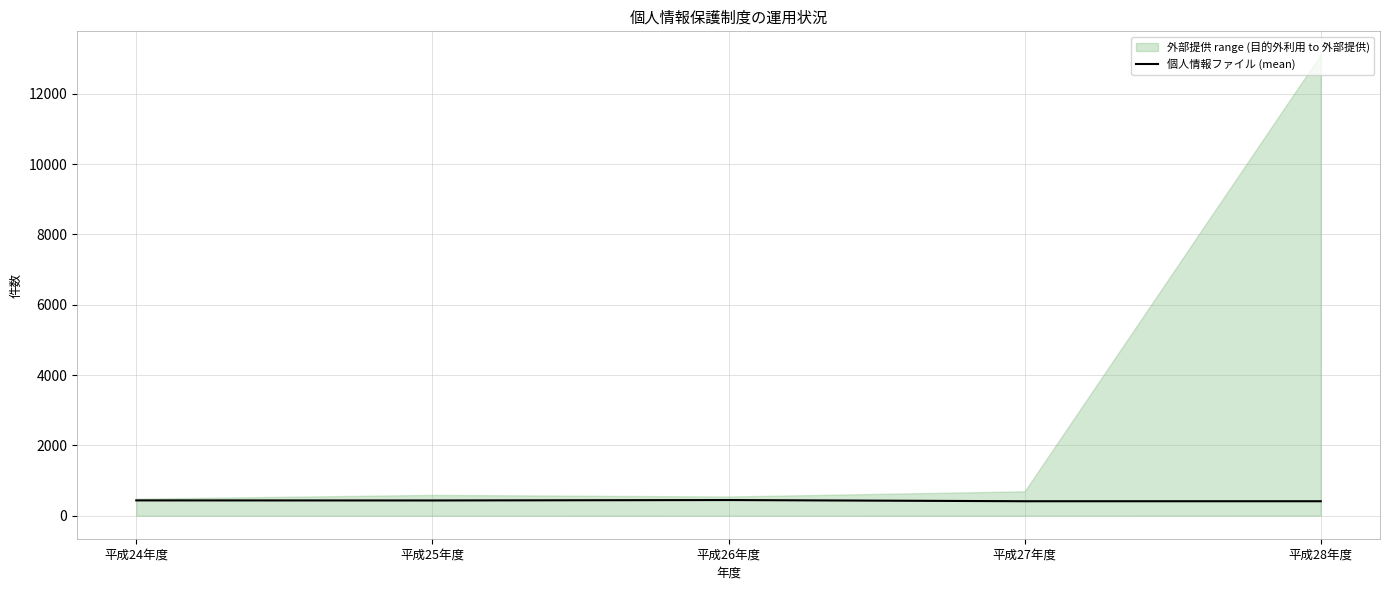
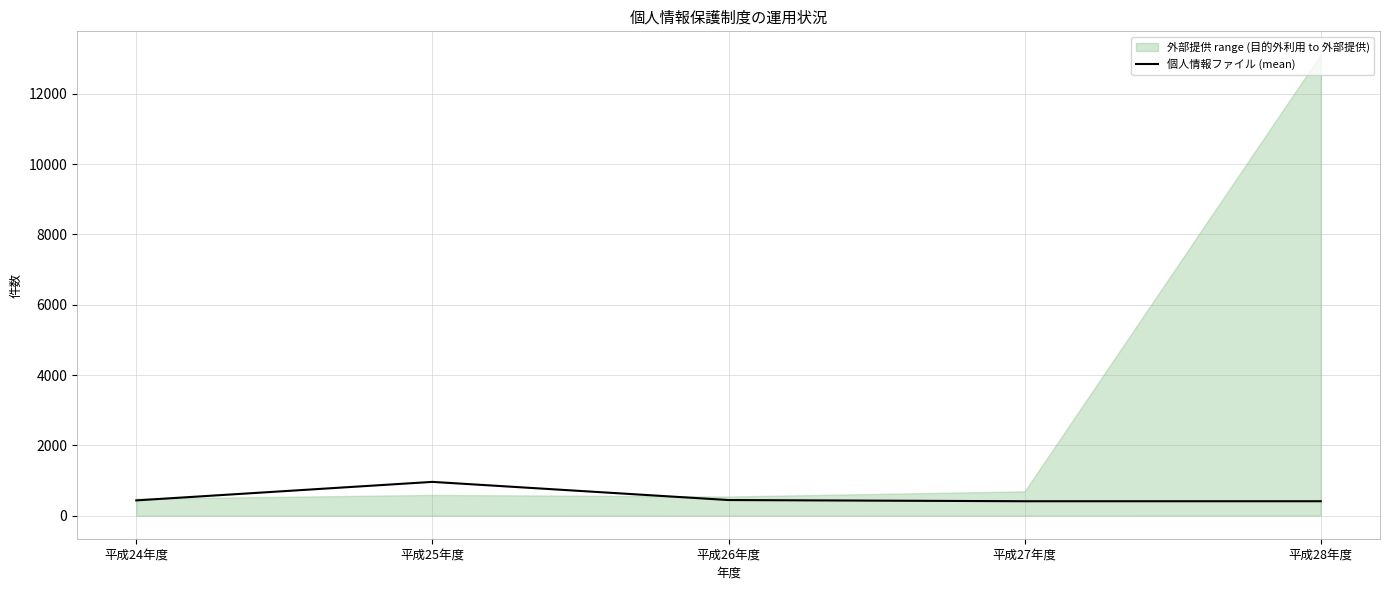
  {
    "個人情報ファイル (mean)": {
-     "平成25年度": 400,
+     "平成25年度": 1000,
      "平成26年度": 400,
      "平成27年度": 400,
      "平成28年度": 400
    }
  }
